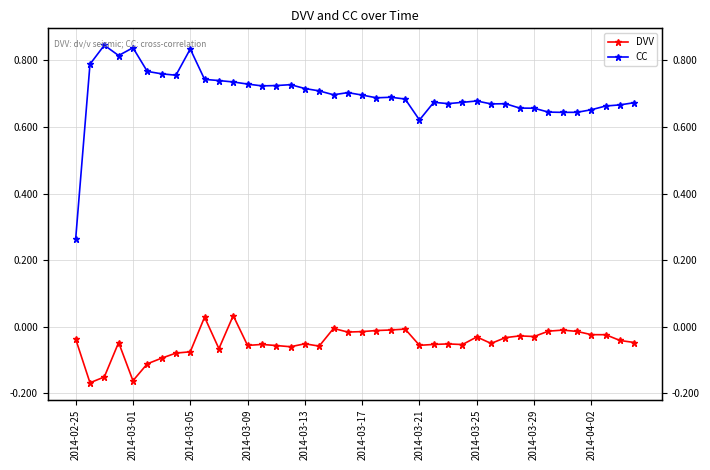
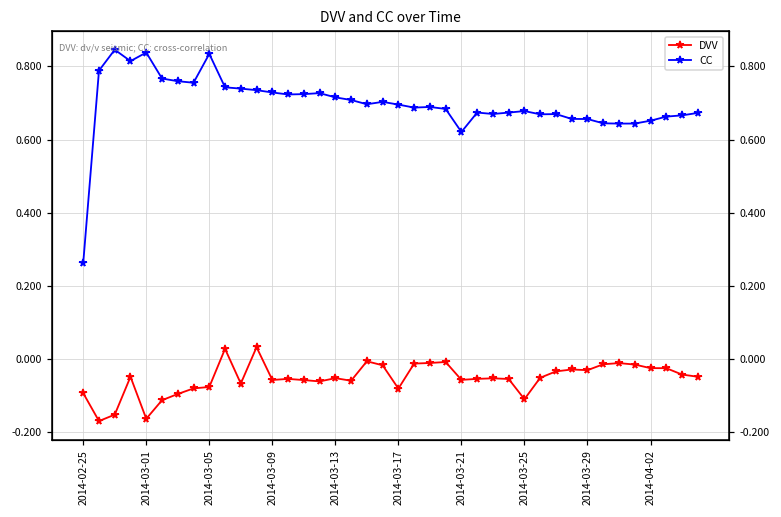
  {
    "DVV": {
-     "2014-02-25": -0.04,
+     "2014-02-25": -0.09,
      "2014-03-01": -0.16,
      "2014-03-05": -0.08,
      "2014-03-09": -0.06,
      "2014-03-13": -0.05,
-     "2014-03-17": -0.02,
+     "2014-03-17": -0.08,
      "2014-03-21": -0.06,
-     "2014-03-25": -0.03,
+     "2014-03-25": -0.11,
      "2014-03-29": -0.03,
      "2014-04-02": -0.02
    },
    "CC": {
      "2014-02-25": 0.26,
      "2014-03-01": 0.84,
      "2014-03-05": 0.83,
      "2014-03-09": 0.73,
      "2014-03-13": 0.72,
      "2014-03-17": 0.70,
      "2014-03-21": 0.62,
      "2014-03-25": 0.68,
      "2014-03-29": 0.66,
      "2014-04-02": 0.65
    }
  }
